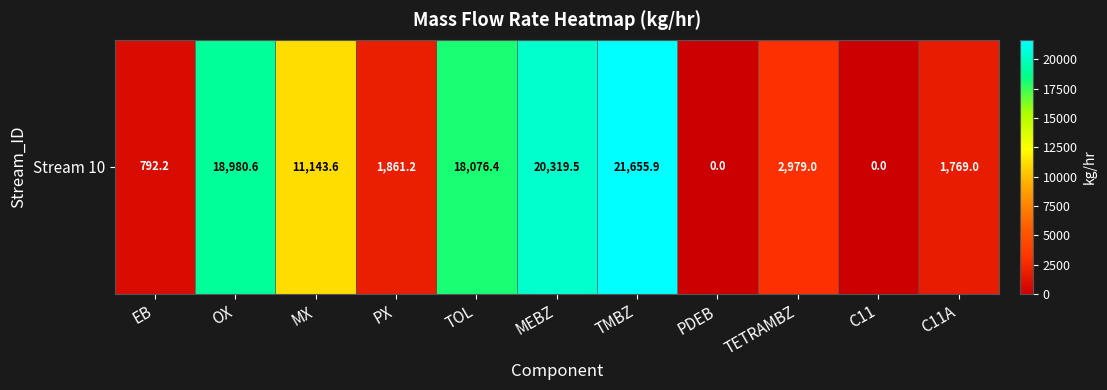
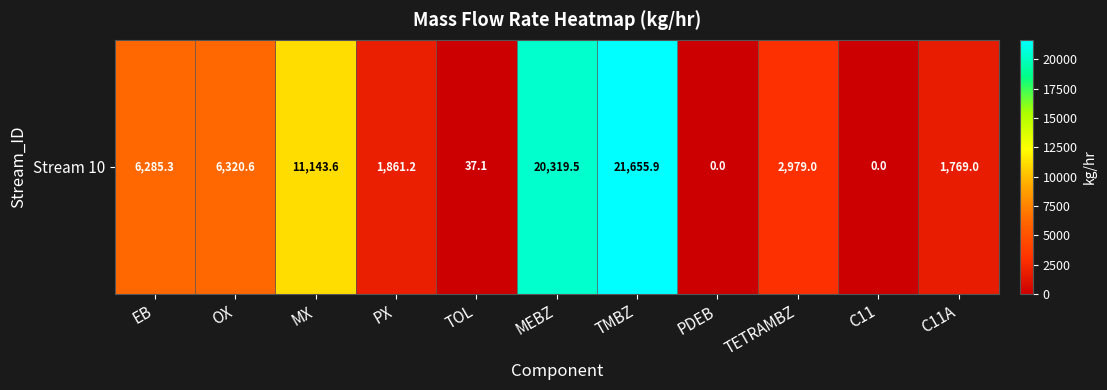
  {
    "Stream 10": {
-     "EB": "792.2",
-     "OX": "18,980.6",
+     "EB": "6,285.3",
+     "OX": "6,320.6",
      "MX": "11,143.6",
      "PX": "1,861.2",
-     "TOL": "18,076.4",
+     "TOL": "37.1",
      "MEBZ": "20,319.5",
      "TMBZ": "21,655.9",
      "PDEB": "0.0",
      "TETRAMBZ": "2,979.0",
      "C11": "0.0",
      "C11A": "1,769.0"
    }
  }
